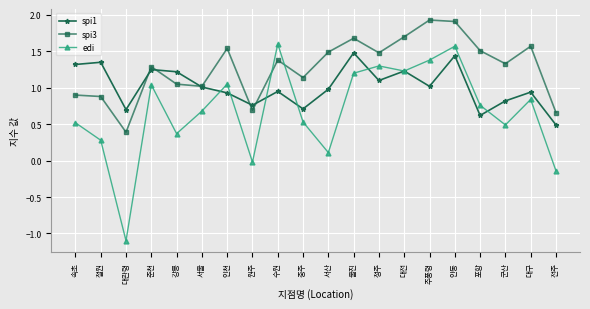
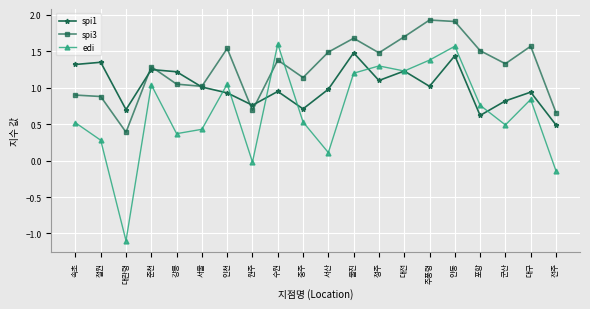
  {
    "edi": {
      "속초": 0.5,
      "철원": 0.3,
      "대관령": -1.1,
      "춘천": 1.0,
      "강릉": 0.4,
-     "서울": 0.7,
+     "서울": 0.4,
      "인천": 1.1,
      "원주": 0.0,
      "수원": 1.6,
      "충주": 0.5,
      "서산": 0.1,
      "울진": 1.2,
      "청주": 1.3,
      "추풍령": 1.4,
      "안동": 1.6,
      "포항": 0.8,
      "군산": 0.5,
      "대구": 0.8,
      "전주": -0.1
    }
  }
